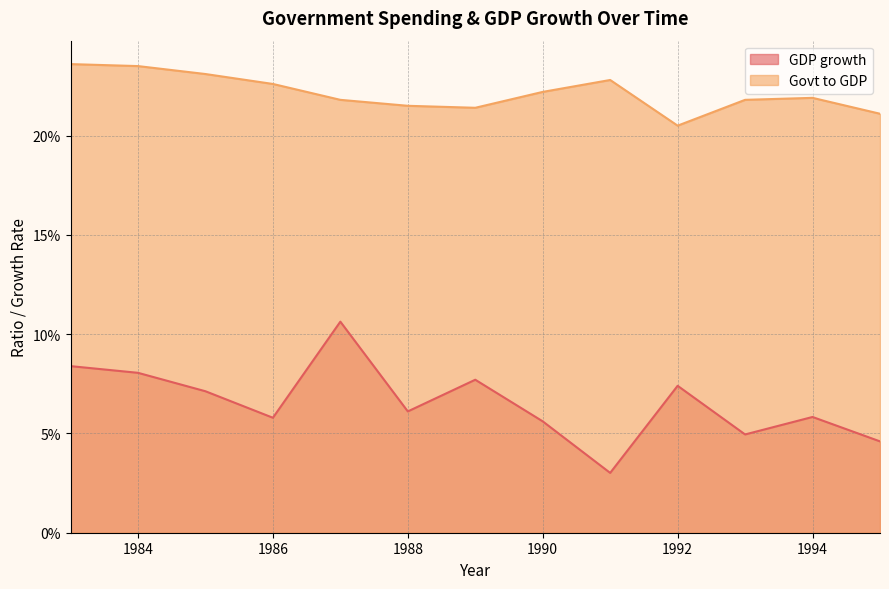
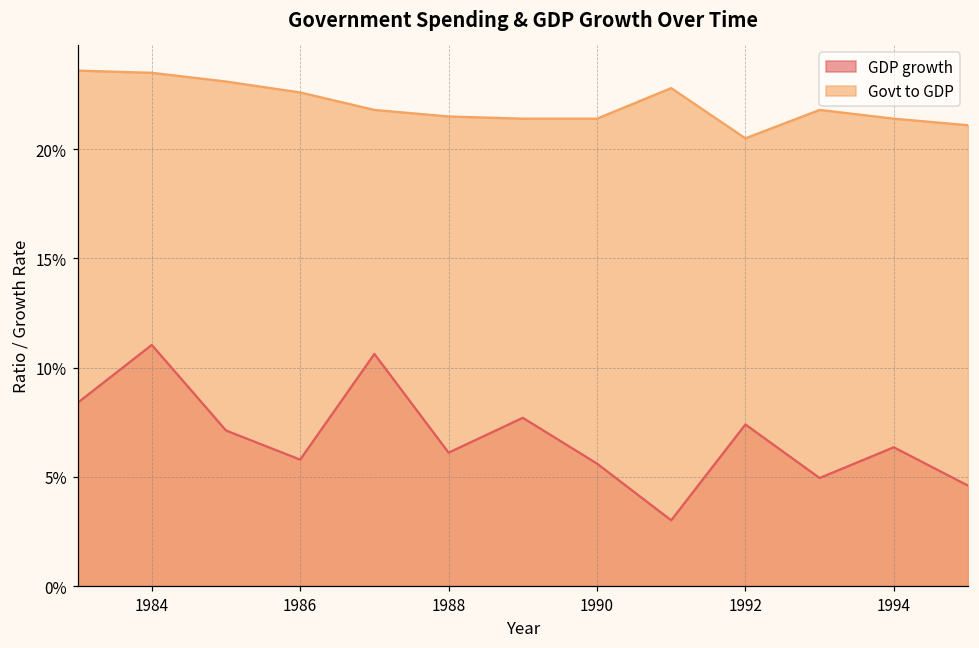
  {
    "GDP growth": {
-     "1984": "8.1%",
+     "1984": "11.0%",
      "1986": "5.8%",
      "1988": "6.1%",
      "1990": "5.6%",
      "1992": "7.4%",
-     "1994": "5.8%"
+     "1994": "6.4%"
    },
    "Govt to GDP": {
      "1984": "23.5%",
      "1986": "22.6%",
      "1988": "21.5%",
-     "1990": "22.2%",
+     "1990": "21.4%",
      "1992": "20.5%",
-     "1994": "21.9%"
+     "1994": "21.4%"
    }
  }
